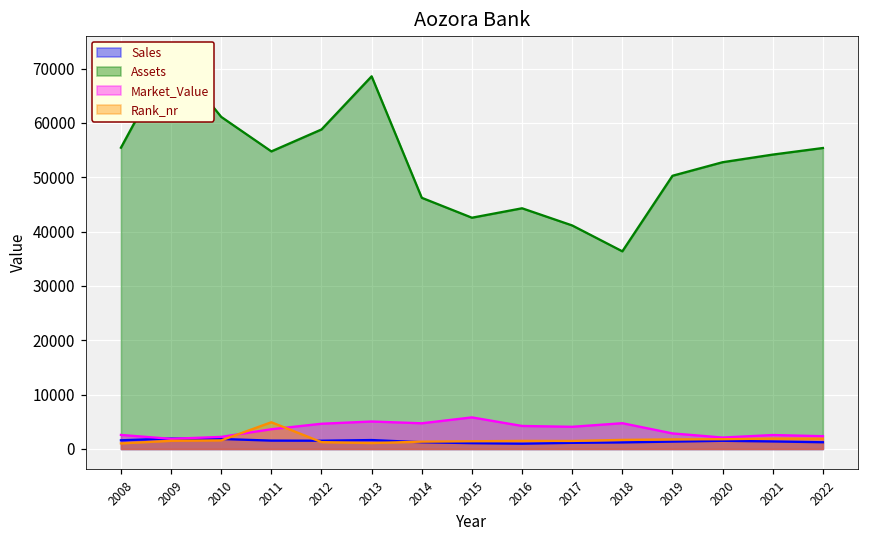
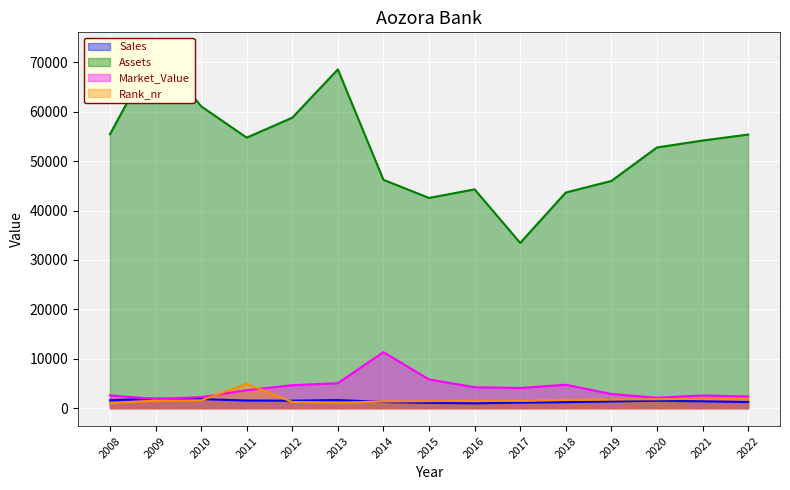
  {
    "Sales": {
      "2008": 2000,
      "2011": 2000,
      "2013": 2000,
      "2016": 1000,
      "2021": 1000,
      "2022": 1000
    },
    "Assets": {
      "2008": 55000,
      "2010": 61000,
      "2011": 55000,
      "2012": 59000,
      "2013": 69000,
      "2014": 46000,
      "2015": 43000,
      "2016": 44000,
-     "2017": 41000,
-     "2018": 36000,
-     "2019": 50000,
+     "2017": 33000,
+     "2018": 44000,
+     "2019": 46000,
      "2020": 53000,
      "2021": 54000,
      "2022": 55000
    },
    "Market_Value": {
      "2008": 3000,
      "2011": 4000,
      "2012": 5000,
      "2013": 5000,
-     "2014": 5000,
+     "2014": 11000,
      "2015": 6000,
      "2016": 4000,
      "2017": 4000,
      "2018": 5000,
      "2019": 3000,
      "2021": 3000
    },
    "Rank_nr": {
      "2008": 1000,
      "2011": 5000,
      "2013": 1000,
      "2016": 1000,
      "2021": 2000
    }
  }
